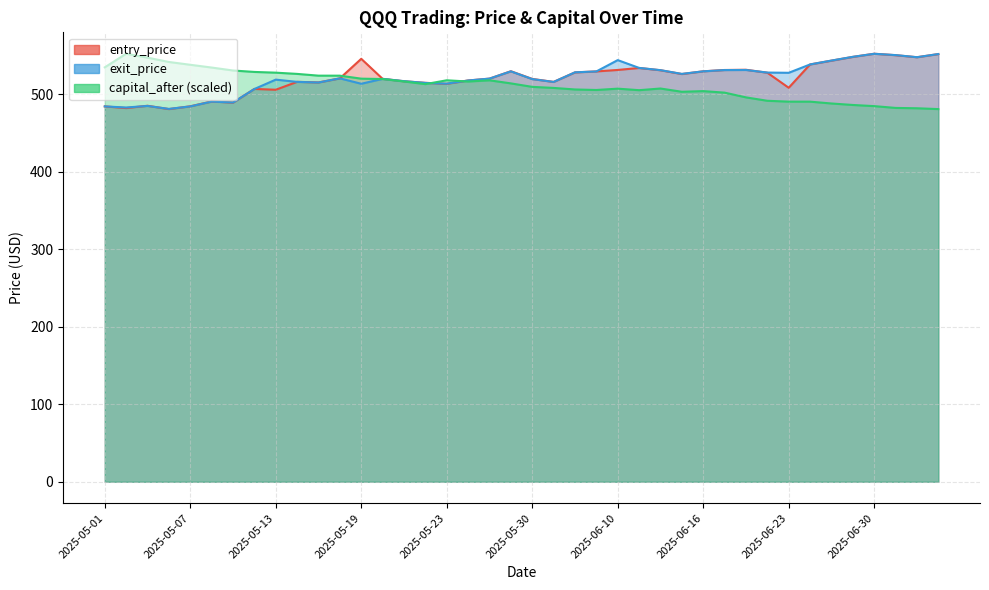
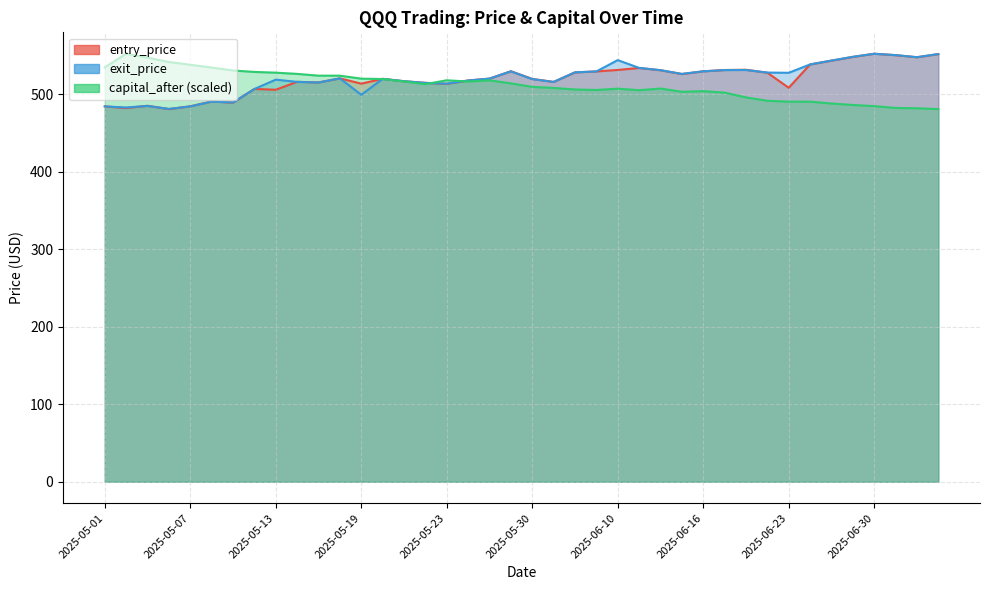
  {
    "entry_price": {
      "2025-05-13": 510,
-     "2025-05-19": 550,
+     "2025-05-19": 510,
      "2025-06-10": 530,
      "2025-06-23": 510
    },
    "exit_price": {
      "2025-05-13": 520,
-     "2025-05-19": 510,
+     "2025-05-19": 500,
      "2025-06-10": 540,
      "2025-06-23": 530
    },
    "capital_after (scaled)": {
      "2025-05-13": 530,
      "2025-05-19": 520,
      "2025-05-23": 520,
      "2025-05-30": 510,
      "2025-06-10": 510,
      "2025-06-16": 500,
      "2025-06-23": 490,
      "2025-06-30": 480
    }
  }
